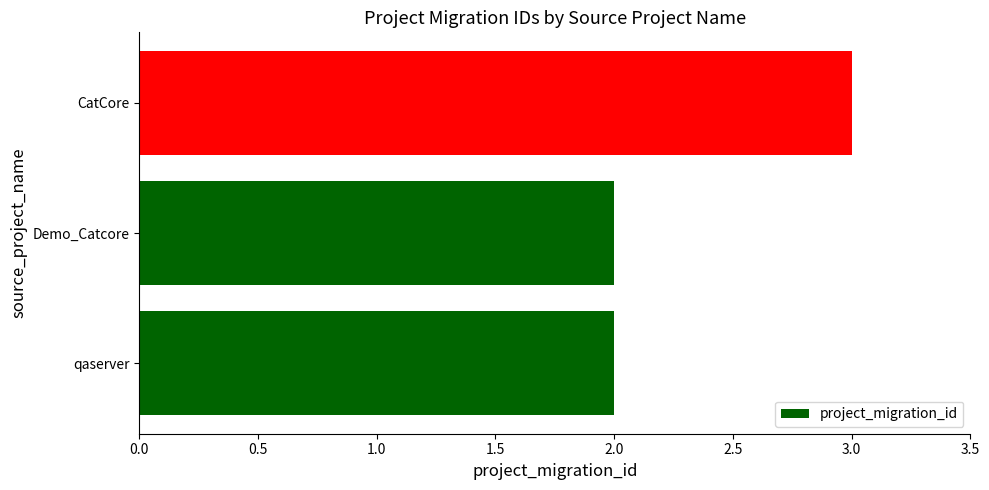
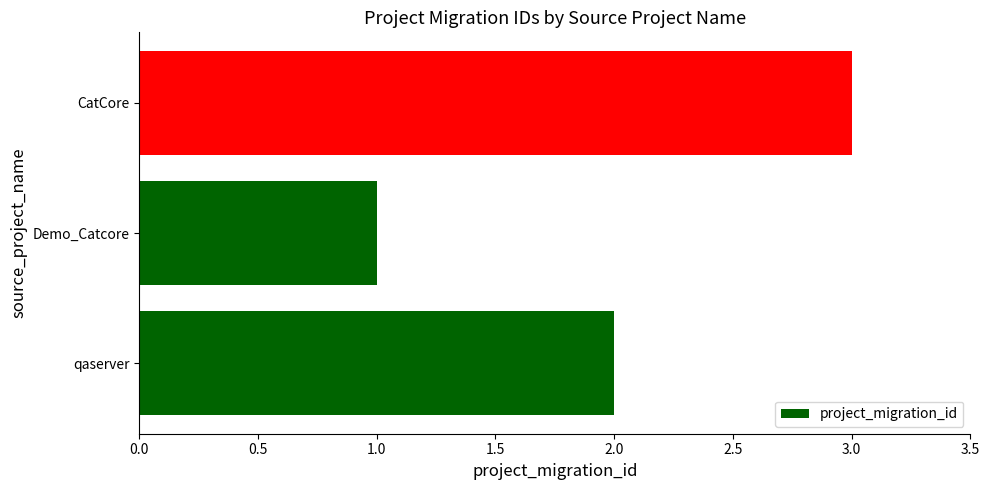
  {
    "CatCore": 3,
-   "Demo_Catcore": 2,
+   "Demo_Catcore": 1,
    "qaserver": 2
  }
